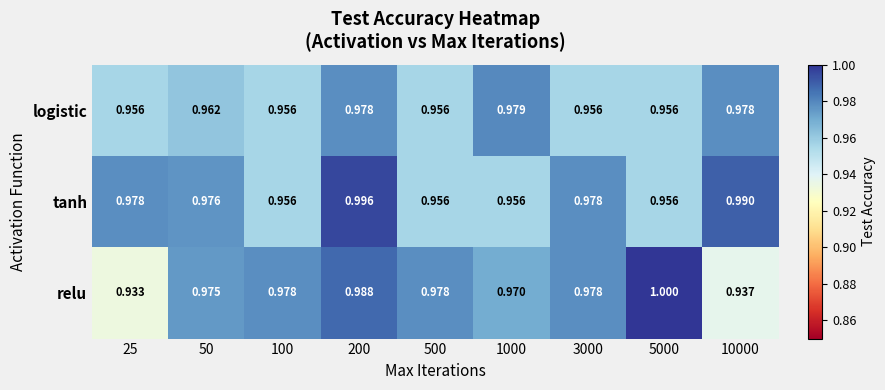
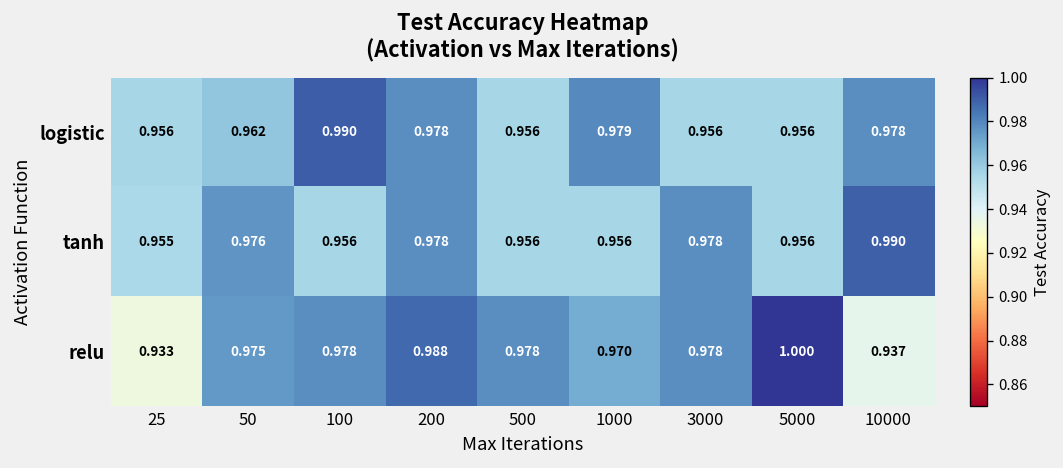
  {
    "logistic": {
      "25": 0.956,
      "50": 0.962,
-     "100": 0.956,
+     "100": 0.990,
      "200": 0.978,
      "500": 0.956,
      "1000": 0.979,
      "3000": 0.956,
      "5000": 0.956,
      "10000": 0.978
    },
    "tanh": {
-     "25": 0.978,
+     "25": 0.955,
      "50": 0.976,
      "100": 0.956,
-     "200": 0.996,
+     "200": 0.978,
      "500": 0.956,
      "1000": 0.956,
      "3000": 0.978,
      "5000": 0.956,
      "10000": 0.990
    },
    "relu": {
      "25": 0.933,
      "50": 0.975,
      "100": 0.978,
      "200": 0.988,
      "500": 0.978,
      "1000": 0.970,
      "3000": 0.978,
      "5000": 1.000,
      "10000": 0.937
    }
  }
